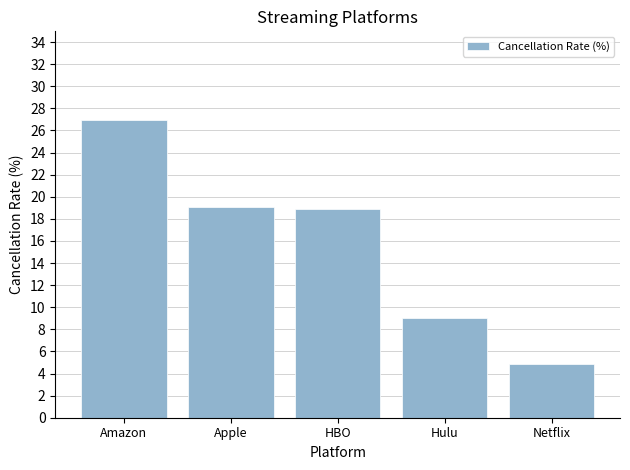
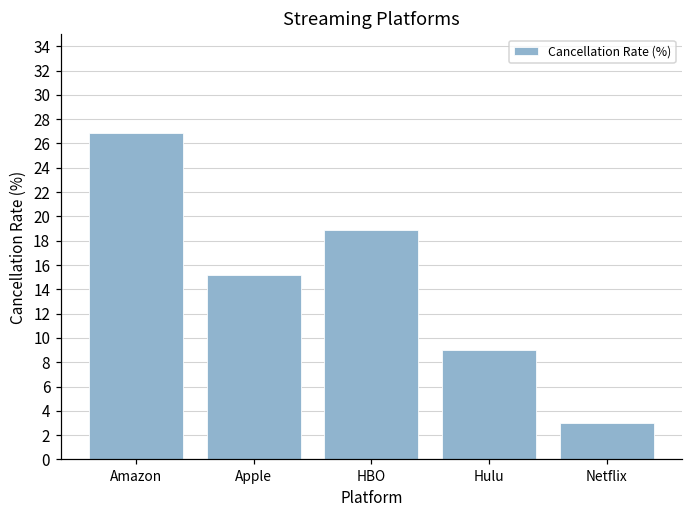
  {
    "Amazon": 26.9,
-   "Apple": 19.1,
+   "Apple": 15.2,
    "HBO": 18.9,
    "Hulu": 9.0,
-   "Netflix": 4.9
+   "Netflix": 3.0
  }
